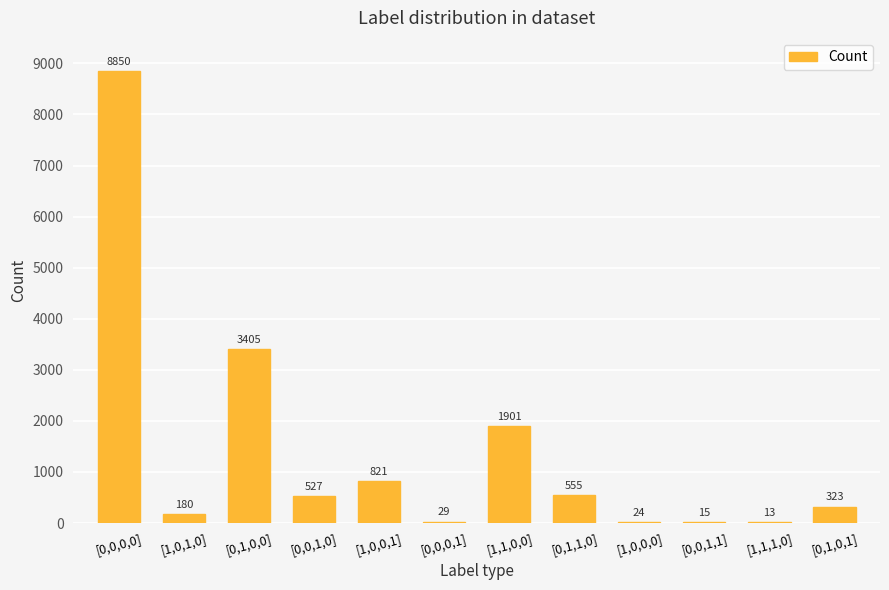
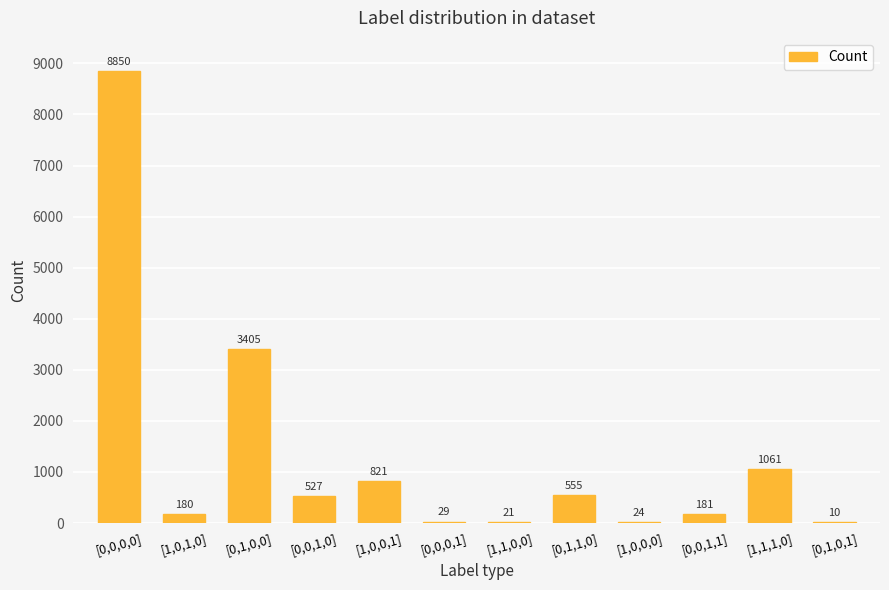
  {
    "[0,0,0,0]": 8850,
    "[1,0,1,0]": 180,
    "[0,1,0,0]": 3405,
    "[0,0,1,0]": 527,
    "[1,0,0,1]": 821,
    "[0,0,0,1]": 29,
-   "[1,1,0,0]": 1901,
+   "[1,1,0,0]": 21,
    "[0,1,1,0]": 555,
    "[1,0,0,0]": 24,
-   "[0,0,1,1]": 15,
-   "[1,1,1,0]": 13,
-   "[0,1,0,1]": 323
+   "[0,0,1,1]": 181,
+   "[1,1,1,0]": 1061,
+   "[0,1,0,1]": 10
  }
